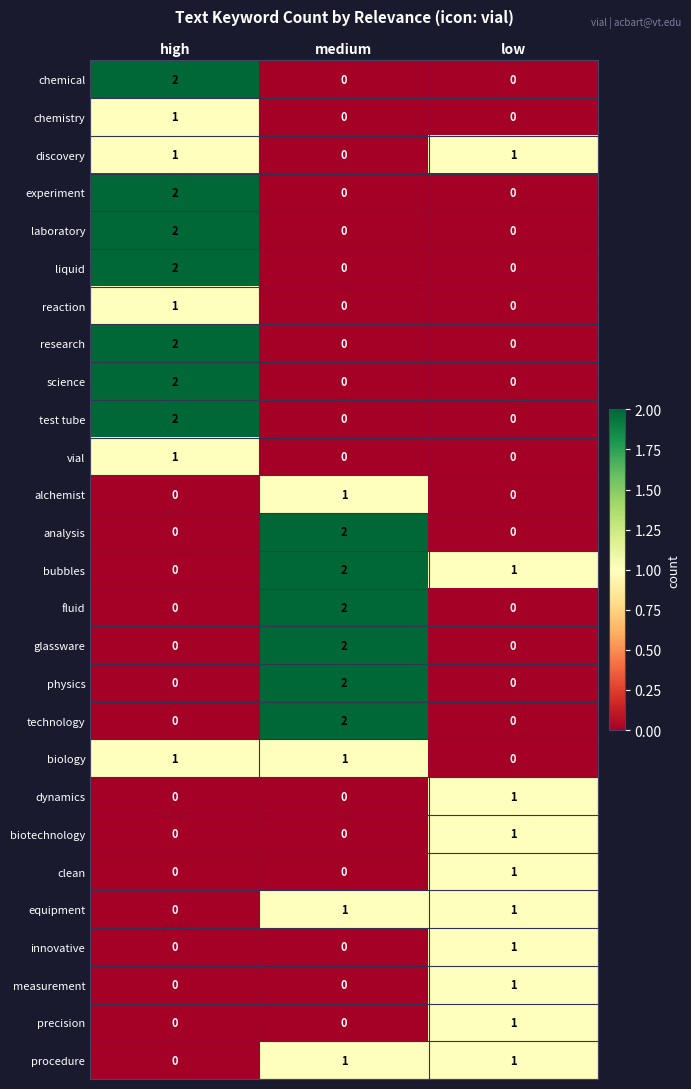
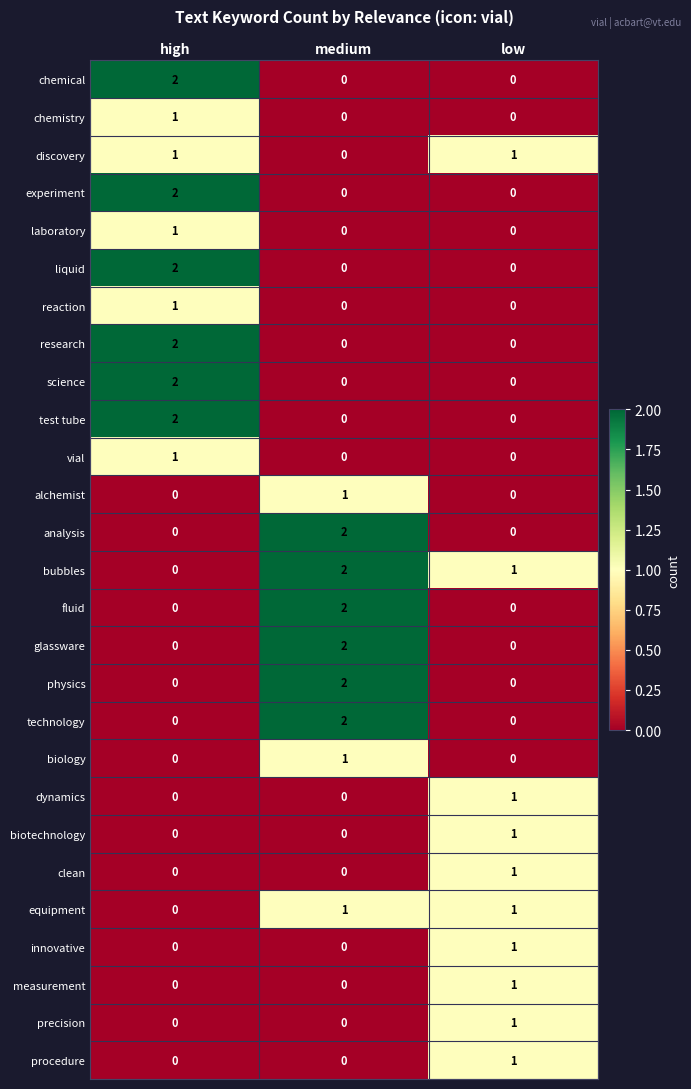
  {
    "chemical": {
      "high": 2,
      "medium": 0,
      "low": 0
    },
    "chemistry": {
      "high": 1,
      "medium": 0,
      "low": 0
    },
    "discovery": {
      "high": 1,
      "medium": 0,
      "low": 1
    },
    "experiment": {
      "high": 2,
      "medium": 0,
      "low": 0
    },
    "laboratory": {
-     "high": 2,
+     "high": 1,
      "medium": 0,
      "low": 0
    },
    "liquid": {
      "high": 2,
      "medium": 0,
      "low": 0
    },
    "reaction": {
      "high": 1,
      "medium": 0,
      "low": 0
    },
    "research": {
      "high": 2,
      "medium": 0,
      "low": 0
    },
    "science": {
      "high": 2,
      "medium": 0,
      "low": 0
    },
    "test tube": {
      "high": 2,
      "medium": 0,
      "low": 0
    },
    "vial": {
      "high": 1,
      "medium": 0,
      "low": 0
    },
    "alchemist": {
      "high": 0,
      "medium": 1,
      "low": 0
    },
    "analysis": {
      "high": 0,
      "medium": 2,
      "low": 0
    },
    "bubbles": {
      "high": 0,
      "medium": 2,
      "low": 1
    },
    "fluid": {
      "high": 0,
      "medium": 2,
      "low": 0
    },
    "glassware": {
      "high": 0,
      "medium": 2,
      "low": 0
    },
    "physics": {
      "high": 0,
      "medium": 2,
      "low": 0
    },
    "technology": {
      "high": 0,
      "medium": 2,
      "low": 0
    },
    "biology": {
-     "high": 1,
+     "high": 0,
      "medium": 1,
      "low": 0
    },
    "dynamics": {
      "high": 0,
      "medium": 0,
      "low": 1
    },
    "biotechnology": {
      "high": 0,
      "medium": 0,
      "low": 1
    },
    "clean": {
      "high": 0,
      "medium": 0,
      "low": 1
    },
    "equipment": {
      "high": 0,
      "medium": 1,
      "low": 1
    },
    "innovative": {
      "high": 0,
      "medium": 0,
      "low": 1
    },
    "measurement": {
      "high": 0,
      "medium": 0,
      "low": 1
    },
    "precision": {
      "high": 0,
      "medium": 0,
      "low": 1
    },
    "procedure": {
      "high": 0,
-     "medium": 1,
+     "medium": 0,
      "low": 1
    }
  }
